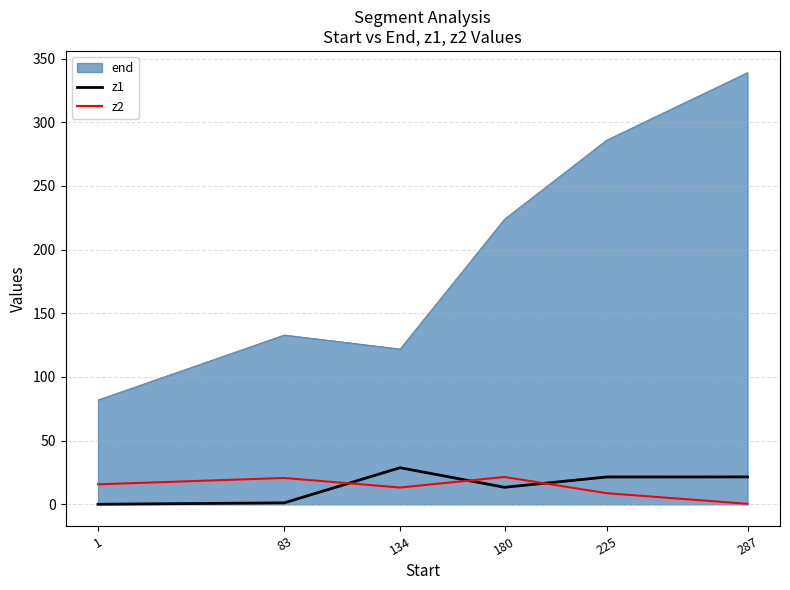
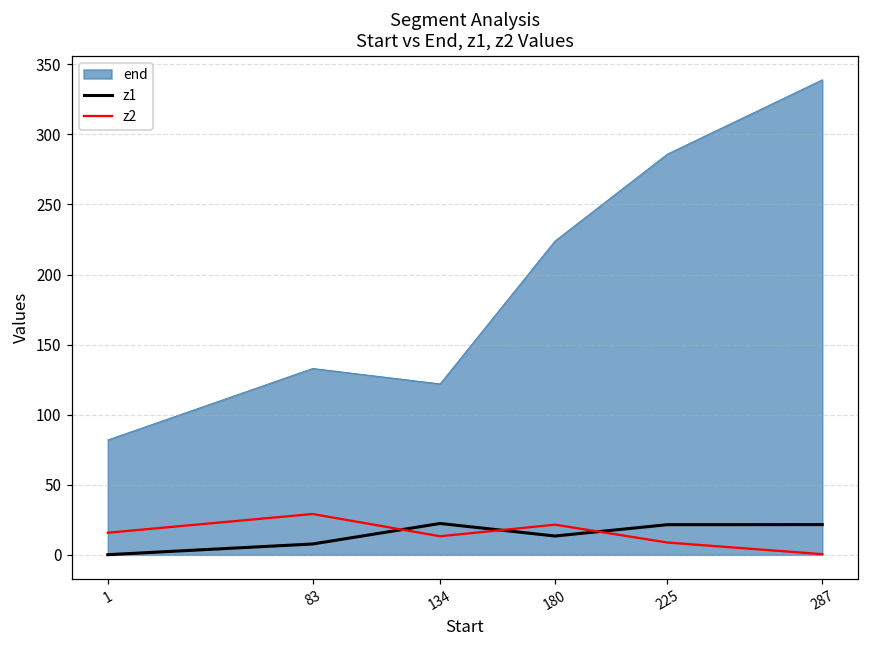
  {
    "end": {
      "1": 82,
      "83": 133,
      "134": 122,
      "180": 224,
      "225": 286,
      "287": 339
    },
    "z1": {
      "1": 0,
-     "83": 1,
-     "134": 29,
+     "83": 8,
+     "134": 22,
      "180": 13,
      "225": 22,
      "287": 22
    },
    "z2": {
      "1": 16,
-     "83": 21,
+     "83": 29,
      "134": 13,
      "180": 22,
      "225": 9,
      "287": 0
    }
  }
